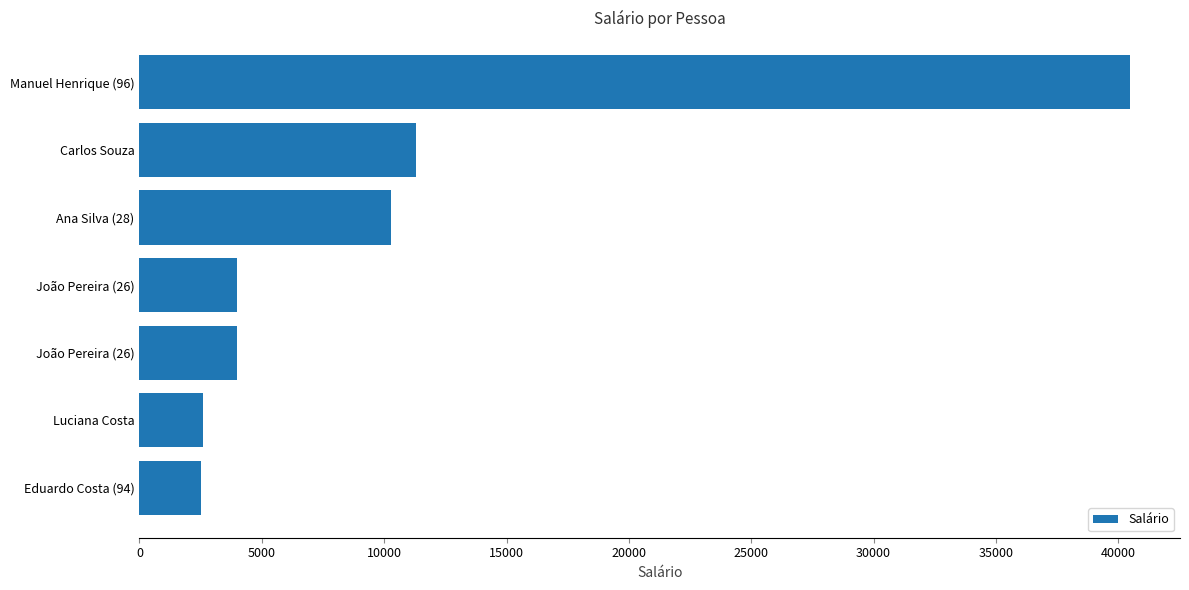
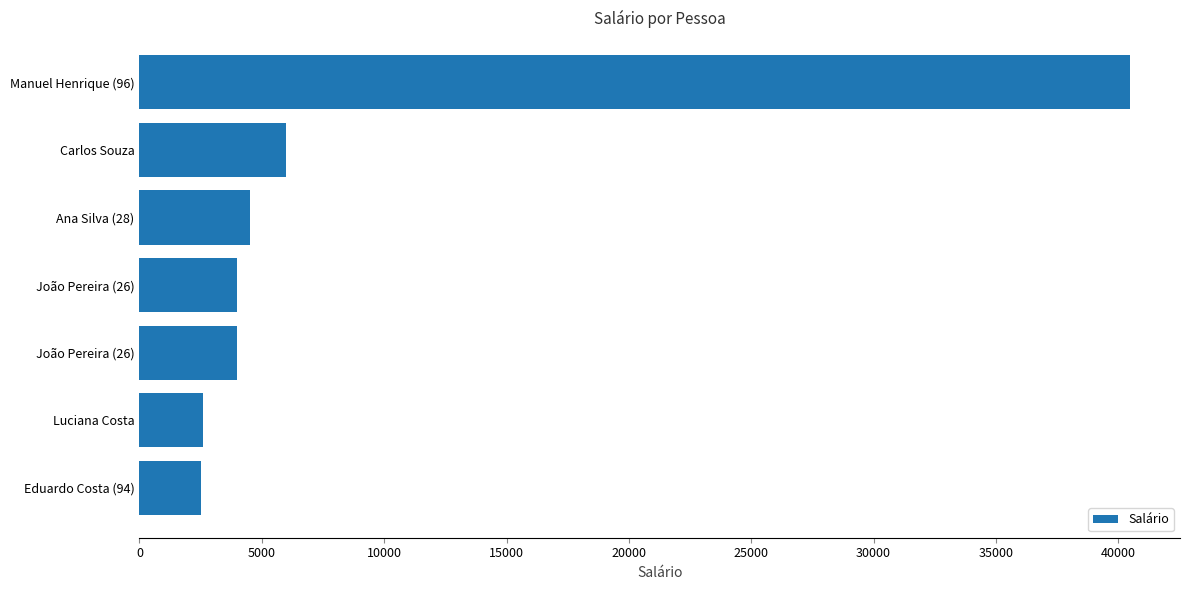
  {
    "Manuel Henrique (96)": 40500,
-   "Carlos Souza": 11300,
-   "Ana Silva (28)": 10300,
+   "Carlos Souza": 6000,
+   "Ana Silva (28)": 4500,
    "Luciana Costa": 2600,
    "Eduardo Costa (94)": 2500
  }
